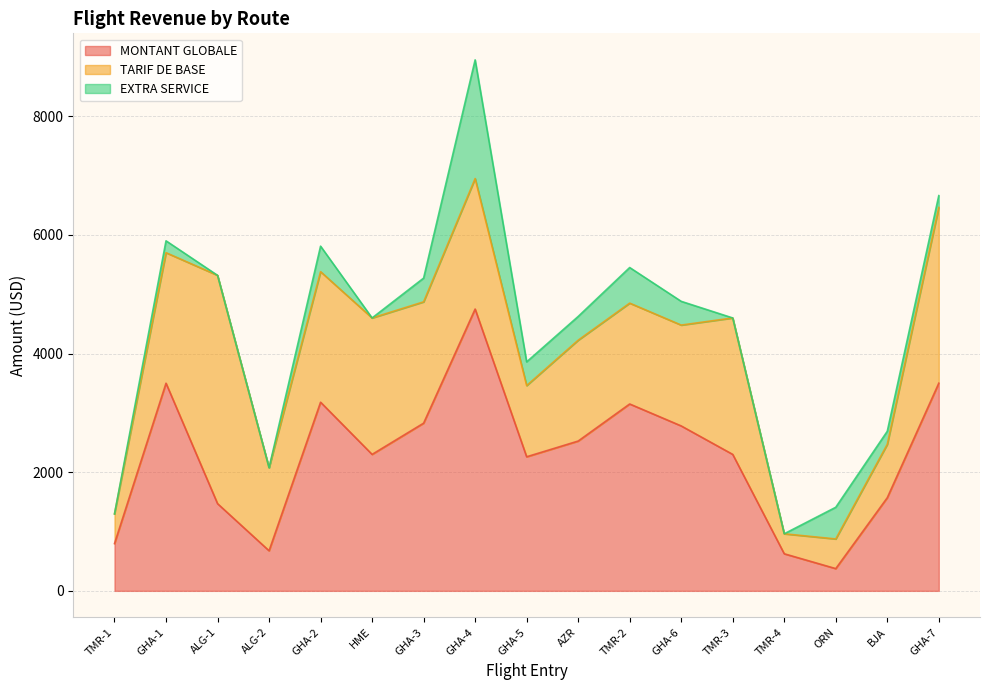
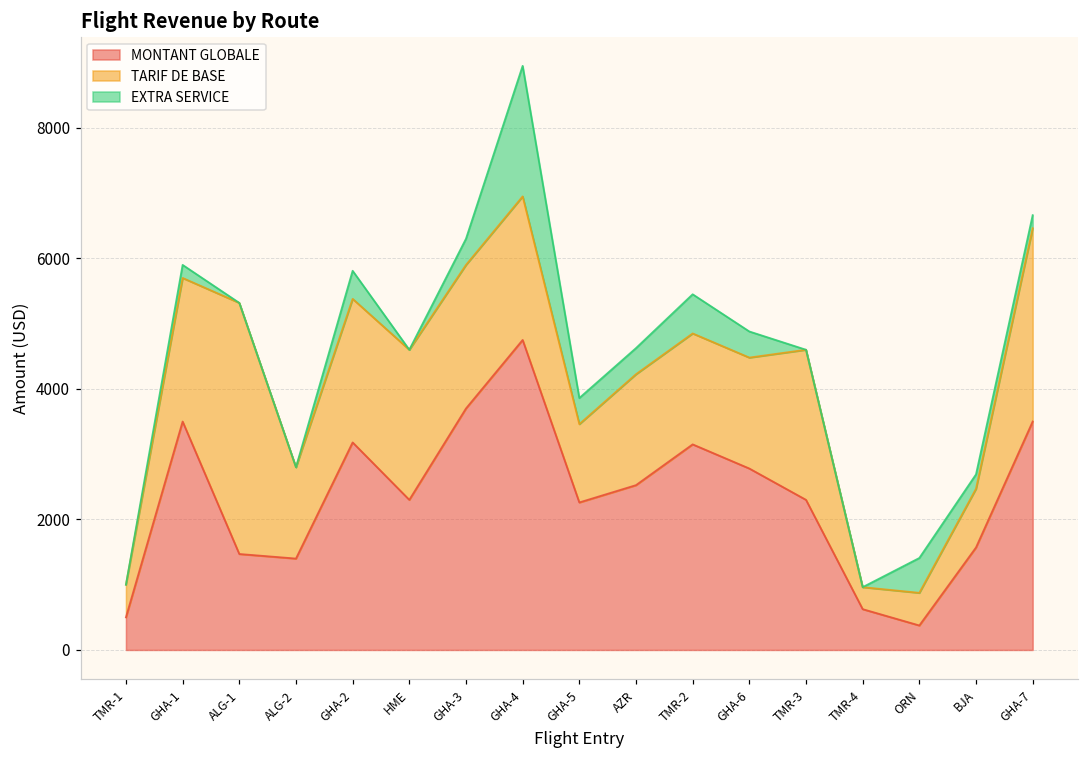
  {
    "MONTANT GLOBALE": {
-     "TMR-1": 800,
+     "TMR-1": 500,
      "GHA-1": 3500,
      "ALG-1": 1500,
-     "ALG-2": 700,
+     "ALG-2": 1400,
      "GHA-2": 3200,
      "HME": 2300,
-     "GHA-3": 2800,
+     "GHA-3": 3700,
      "GHA-4": 4800,
      "GHA-5": 2300,
      "AZR": 2500,
      "TMR-2": 3200,
      "GHA-6": 2800,
      "TMR-3": 2300,
      "TMR-4": 600,
      "ORN": 400,
      "BJA": 1600,
      "GHA-7": 3500
    },
    "TARIF DE BASE": {
      "GHA-1": 2200,
      "GHA-2": 2200,
-     "GHA-3": 2000,
+     "GHA-3": 2200,
      "GHA-4": 2200,
      "GHA-5": 1200,
      "AZR": 1700,
      "TMR-2": 1700,
      "GHA-6": 1700,
      "ORN": 500,
      "BJA": 900,
      "GHA-7": 3000
    },
    "EXTRA SERVICE": {
      "GHA-1": 200,
      "GHA-2": 400,
      "GHA-3": 400,
      "GHA-4": 2000,
      "GHA-5": 400,
      "AZR": 400,
      "TMR-2": 600,
      "GHA-6": 400,
      "ORN": 500,
      "BJA": 200,
      "GHA-7": 200
    }
  }
